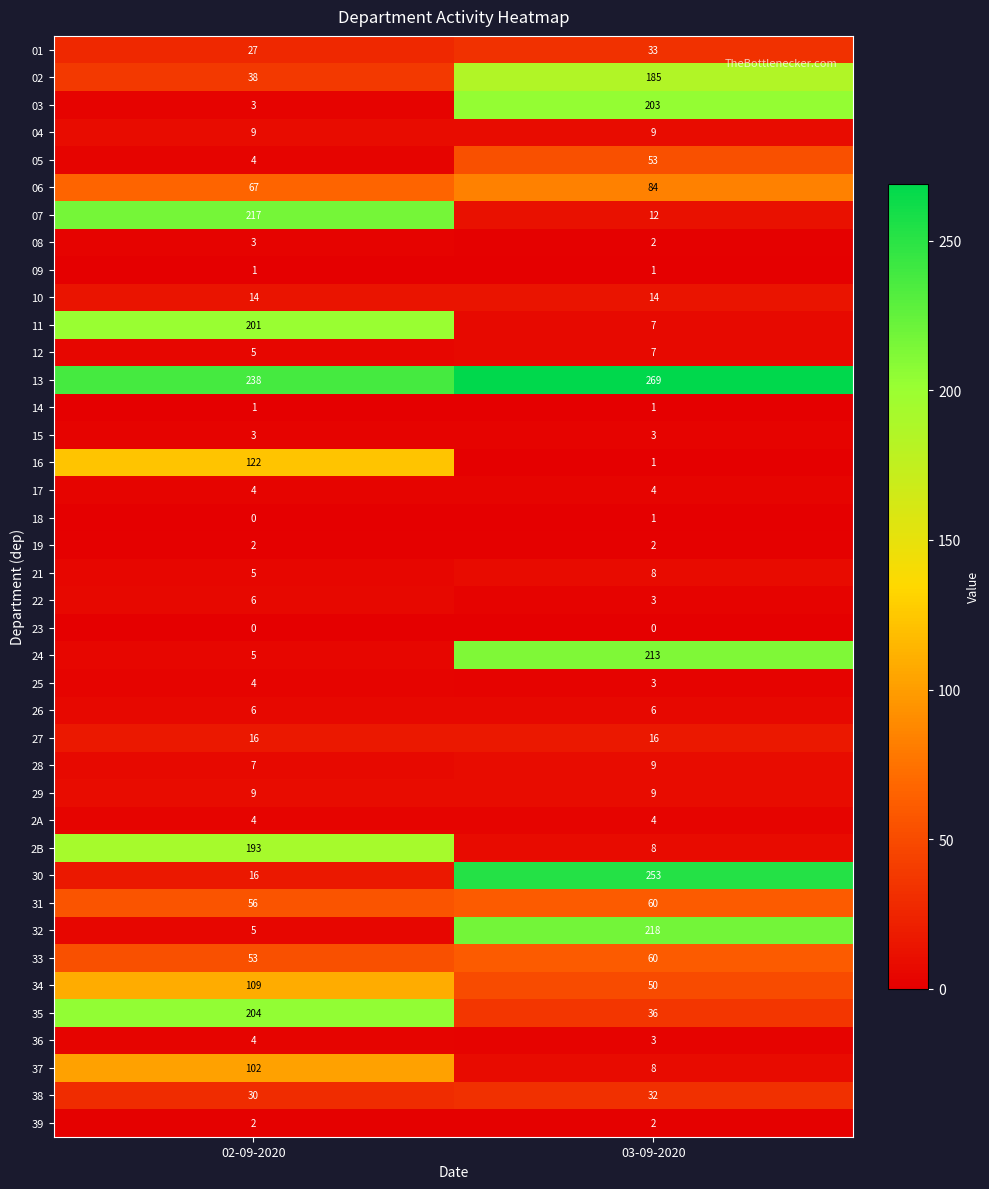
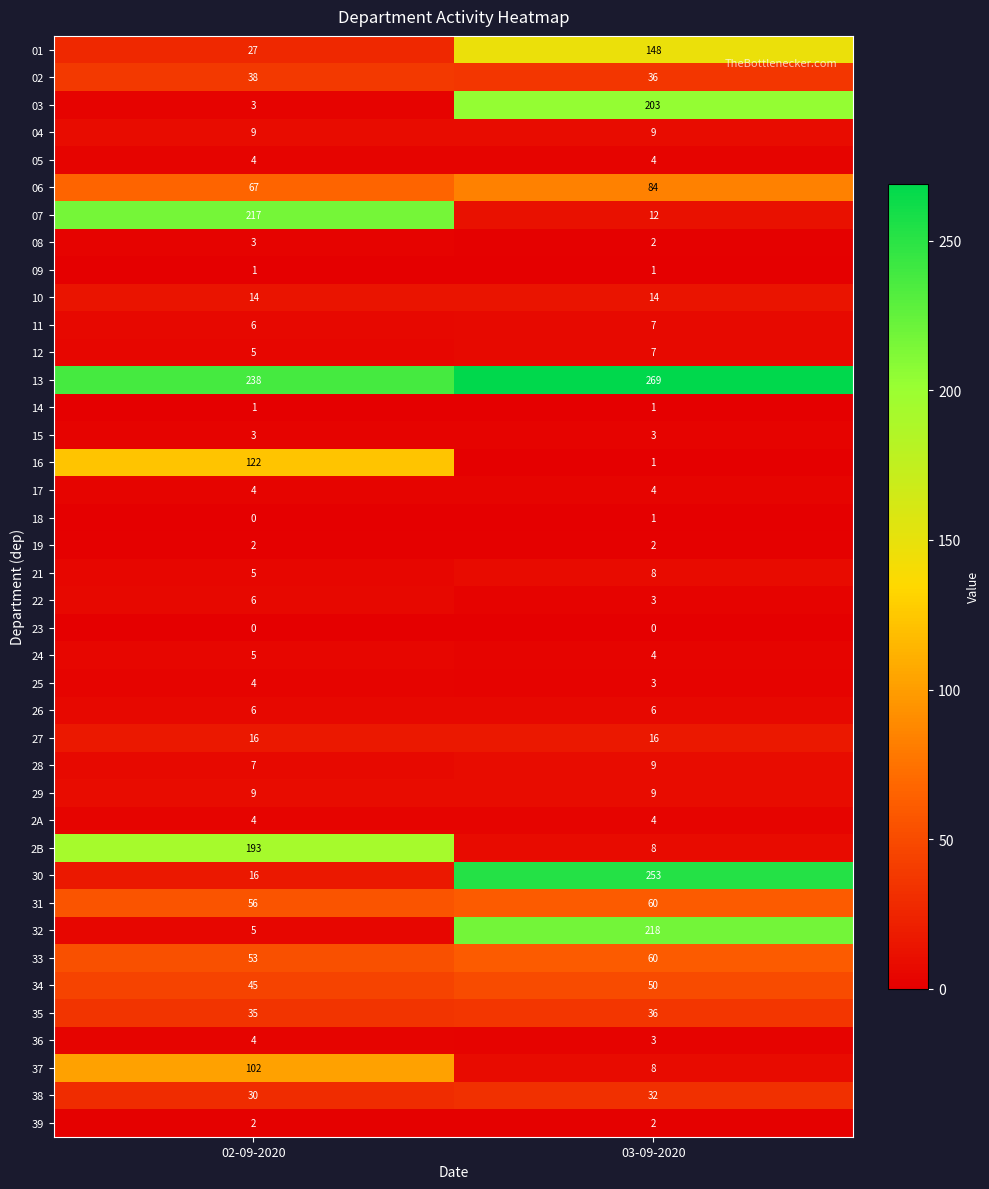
  {
    "01": {
      "02-09-2020": 27,
-     "03-09-2020": 33
+     "03-09-2020": 148
    },
    "02": {
      "02-09-2020": 38,
-     "03-09-2020": 185
+     "03-09-2020": 36
    },
    "03": {
      "02-09-2020": 3,
      "03-09-2020": 203
    },
    "04": {
      "02-09-2020": 9,
      "03-09-2020": 9
    },
    "05": {
      "02-09-2020": 4,
-     "03-09-2020": 53
+     "03-09-2020": 4
    },
    "06": {
      "02-09-2020": 67,
      "03-09-2020": 84
    },
    "07": {
      "02-09-2020": 217,
      "03-09-2020": 12
    },
    "08": {
      "02-09-2020": 3,
      "03-09-2020": 2
    },
    "09": {
      "02-09-2020": 1,
      "03-09-2020": 1
    },
    "10": {
      "02-09-2020": 14,
      "03-09-2020": 14
    },
    "11": {
-     "02-09-2020": 201,
+     "02-09-2020": 6,
      "03-09-2020": 7
    },
    "12": {
      "02-09-2020": 5,
      "03-09-2020": 7
    },
    "13": {
      "02-09-2020": 238,
      "03-09-2020": 269
    },
    "14": {
      "02-09-2020": 1,
      "03-09-2020": 1
    },
    "15": {
      "02-09-2020": 3,
      "03-09-2020": 3
    },
    "16": {
      "02-09-2020": 122,
      "03-09-2020": 1
    },
    "17": {
      "02-09-2020": 4,
      "03-09-2020": 4
    },
    "18": {
      "02-09-2020": 0,
      "03-09-2020": 1
    },
    "19": {
      "02-09-2020": 2,
      "03-09-2020": 2
    },
    "21": {
      "02-09-2020": 5,
      "03-09-2020": 8
    },
    "22": {
      "02-09-2020": 6,
      "03-09-2020": 3
    },
    "23": {
      "02-09-2020": 0,
      "03-09-2020": 0
    },
    "24": {
      "02-09-2020": 5,
-     "03-09-2020": 213
+     "03-09-2020": 4
    },
    "25": {
      "02-09-2020": 4,
      "03-09-2020": 3
    },
    "26": {
      "02-09-2020": 6,
      "03-09-2020": 6
    },
    "27": {
      "02-09-2020": 16,
      "03-09-2020": 16
    },
    "28": {
      "02-09-2020": 7,
      "03-09-2020": 9
    },
    "29": {
      "02-09-2020": 9,
      "03-09-2020": 9
    },
    "2A": {
      "02-09-2020": 4,
      "03-09-2020": 4
    },
    "2B": {
      "02-09-2020": 193,
      "03-09-2020": 8
    },
    "30": {
      "02-09-2020": 16,
      "03-09-2020": 253
    },
    "31": {
      "02-09-2020": 56,
      "03-09-2020": 60
    },
    "32": {
      "02-09-2020": 5,
      "03-09-2020": 218
    },
    "33": {
      "02-09-2020": 53,
      "03-09-2020": 60
    },
    "34": {
-     "02-09-2020": 109,
+     "02-09-2020": 45,
      "03-09-2020": 50
    },
    "35": {
-     "02-09-2020": 204,
+     "02-09-2020": 35,
      "03-09-2020": 36
    },
    "36": {
      "02-09-2020": 4,
      "03-09-2020": 3
    },
    "37": {
      "02-09-2020": 102,
      "03-09-2020": 8
    },
    "38": {
      "02-09-2020": 30,
      "03-09-2020": 32
    },
    "39": {
      "02-09-2020": 2,
      "03-09-2020": 2
    }
  }
